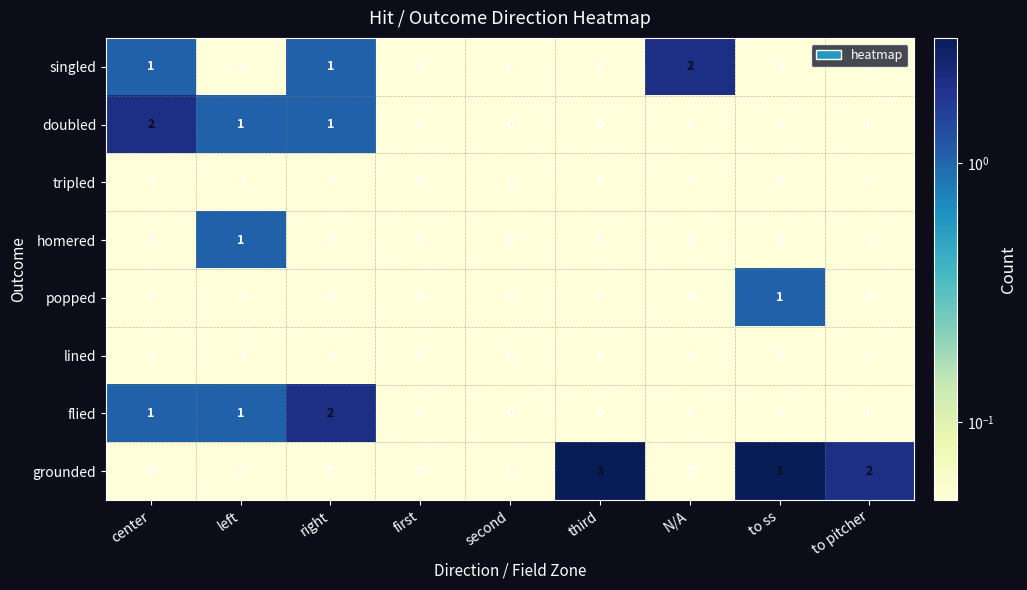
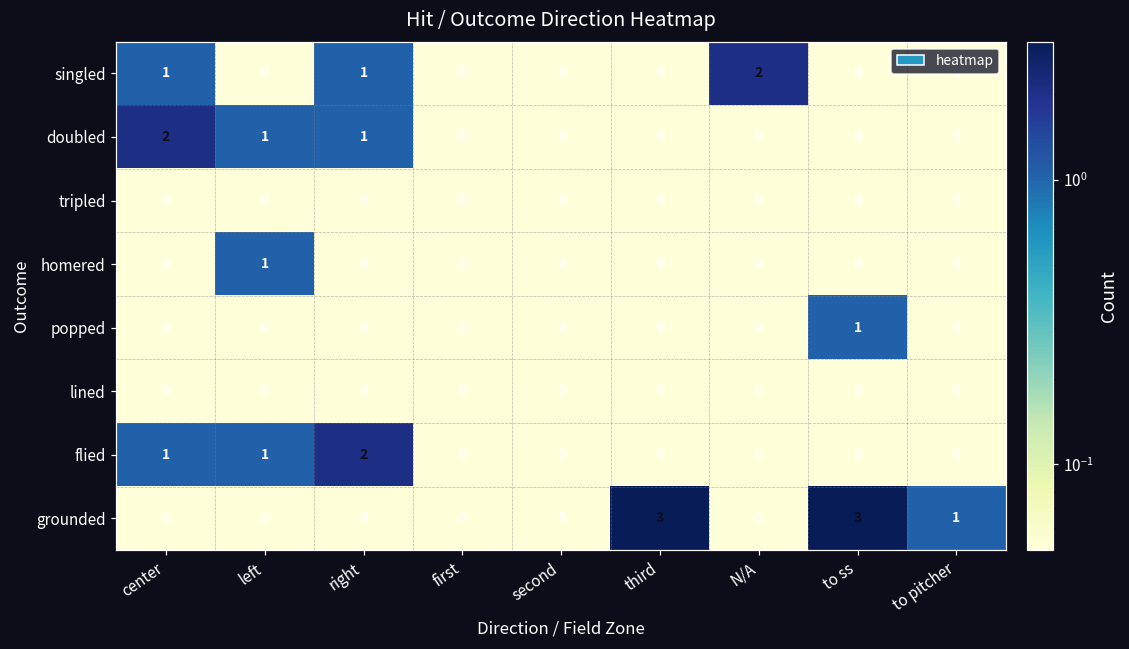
  {
    "singled": {
      "center": 1,
      "right": 1,
      "N/A": 2
    },
    "doubled": {
      "center": 2,
      "left": 1,
      "right": 1
    },
    "homered": {
      "left": 1
    },
    "popped": {
      "to ss": 1
    },
    "flied": {
      "center": 1,
      "left": 1,
      "right": 2
    },
    "grounded": {
      "third": 3,
      "to ss": 3,
-     "to pitcher": 2
+     "to pitcher": 1
    }
  }
